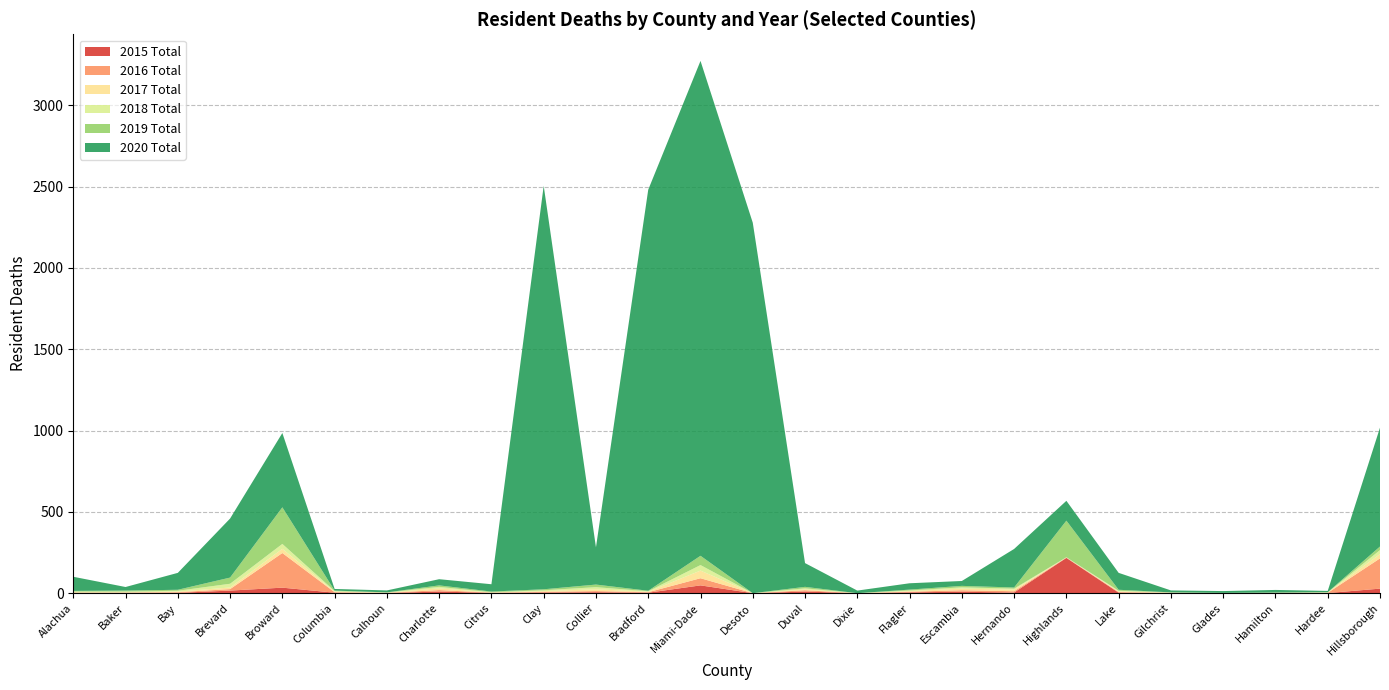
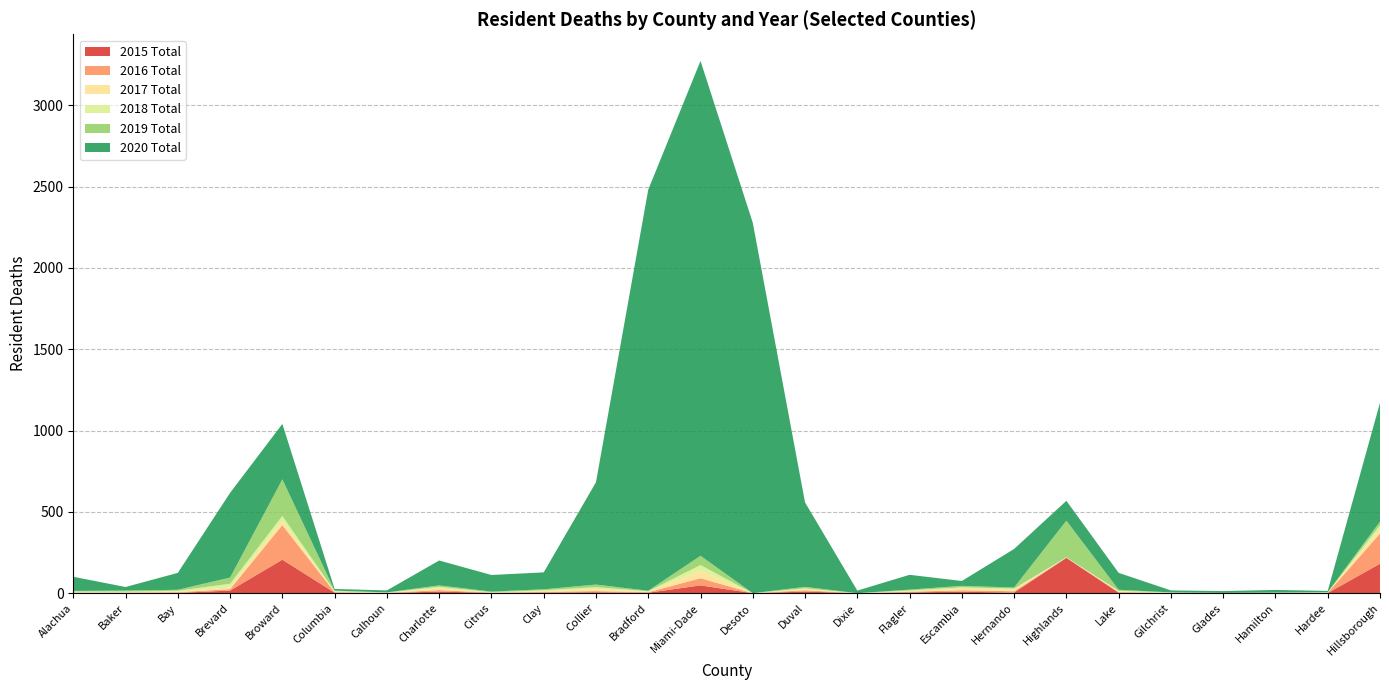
  {
    "2015 Total": {
-     "Broward": 30,
+     "Broward": 210,
      "Miami-Dade": 50,
-     "Hillsborough": 30
+     "Hillsborough": 180
    },
    "2016 Total": {
      "Broward": 210,
      "Miami-Dade": 40,
      "Hillsborough": 190
    },
    "2019 Total": {
      "Brevard": 40,
      "Broward": 230,
      "Collier": 20,
      "Miami-Dade": 60,
      "Highlands": 230,
      "Hillsborough": 20
    },
    "2020 Total": {
      "Alachua": 90,
      "Baker": 20,
      "Bay": 100,
-     "Brevard": 360,
-     "Broward": 460,
-     "Charlotte": 40,
-     "Citrus": 50,
-     "Clay": 2480,
-     "Collier": 230,
+     "Brevard": 520,
+     "Broward": 340,
+     "Charlotte": 150,
+     "Citrus": 100,
+     "Clay": 100,
+     "Collier": 630,
      "Bradford": 2470,
      "Miami-Dade": 3040,
      "Desoto": 2280,
-     "Duval": 150,
+     "Duval": 520,
      "Dixie": 20,
-     "Flagler": 40,
+     "Flagler": 90,
      "Escambia": 30,
      "Hernando": 240,
      "Highlands": 120,
      "Lake": 100,
      "Hamilton": 20,
      "Hillsborough": 730
    }
  }
